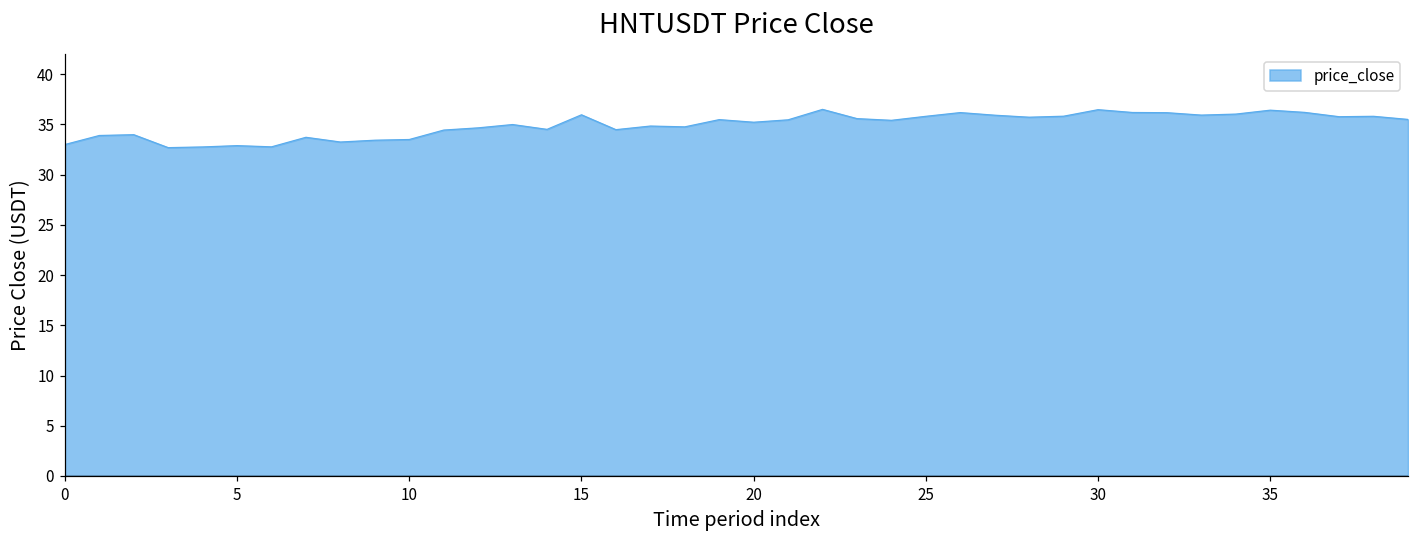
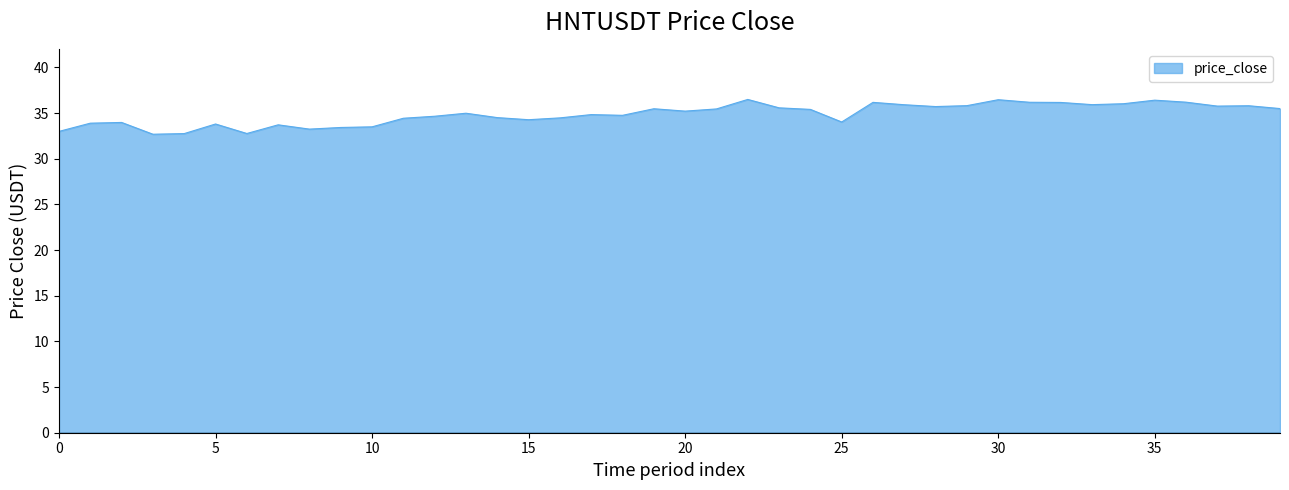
  {
    "0": 33,
-   "5": 33,
+   "5": 34,
    "10": 34,
-   "15": 36,
+   "15": 34,
    "20": 35,
-   "25": 36,
+   "25": 34,
    "30": 36,
    "35": 36
  }
